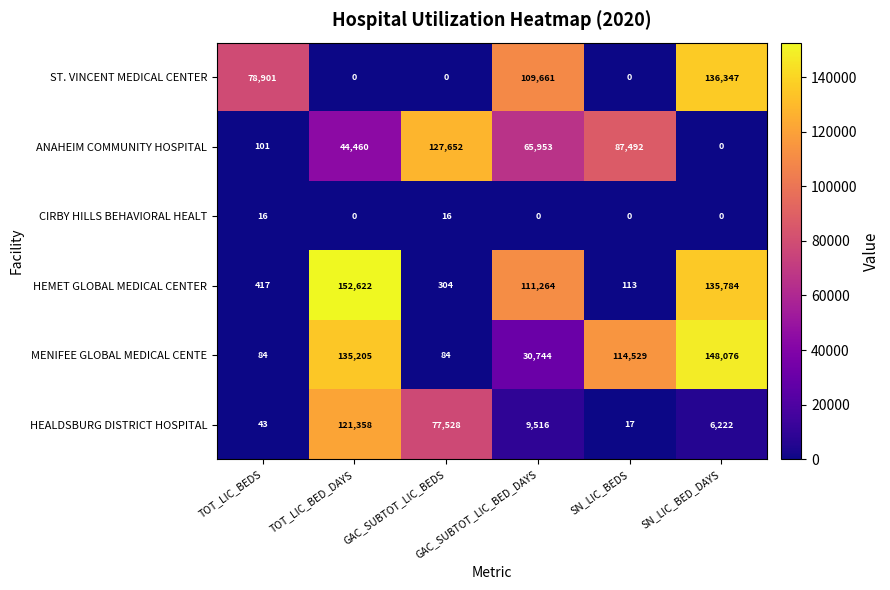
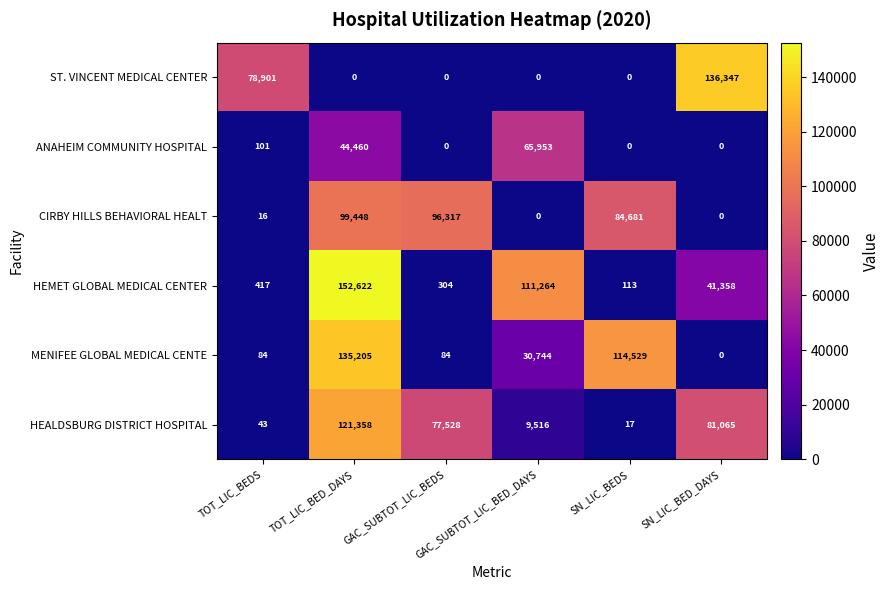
  {
    "ST. VINCENT MEDICAL CENTER": {
      "TOT_LIC_BEDS": "78,901",
      "TOT_LIC_BED_DAYS": "0",
      "GAC_SUBTOT_LIC_BEDS": "0",
-     "GAC_SUBTOT_LIC_BED_DAYS": "109,661",
+     "GAC_SUBTOT_LIC_BED_DAYS": "0",
      "SN_LIC_BEDS": "0",
      "SN_LIC_BED_DAYS": "136,347"
    },
    "ANAHEIM COMMUNITY HOSPITAL": {
      "TOT_LIC_BEDS": "101",
      "TOT_LIC_BED_DAYS": "44,460",
-     "GAC_SUBTOT_LIC_BEDS": "127,652",
+     "GAC_SUBTOT_LIC_BEDS": "0",
      "GAC_SUBTOT_LIC_BED_DAYS": "65,953",
-     "SN_LIC_BEDS": "87,492",
+     "SN_LIC_BEDS": "0",
      "SN_LIC_BED_DAYS": "0"
    },
    "CIRBY HILLS BEHAVIORAL HEALT": {
      "TOT_LIC_BEDS": "16",
-     "TOT_LIC_BED_DAYS": "0",
-     "GAC_SUBTOT_LIC_BEDS": "16",
+     "TOT_LIC_BED_DAYS": "99,448",
+     "GAC_SUBTOT_LIC_BEDS": "96,317",
      "GAC_SUBTOT_LIC_BED_DAYS": "0",
-     "SN_LIC_BEDS": "0",
+     "SN_LIC_BEDS": "84,681",
      "SN_LIC_BED_DAYS": "0"
    },
    "HEMET GLOBAL MEDICAL CENTER": {
      "TOT_LIC_BEDS": "417",
      "TOT_LIC_BED_DAYS": "152,622",
      "GAC_SUBTOT_LIC_BEDS": "304",
      "GAC_SUBTOT_LIC_BED_DAYS": "111,264",
      "SN_LIC_BEDS": "113",
-     "SN_LIC_BED_DAYS": "135,784"
+     "SN_LIC_BED_DAYS": "41,358"
    },
    "MENIFEE GLOBAL MEDICAL CENTE": {
      "TOT_LIC_BEDS": "84",
      "TOT_LIC_BED_DAYS": "135,205",
      "GAC_SUBTOT_LIC_BEDS": "84",
      "GAC_SUBTOT_LIC_BED_DAYS": "30,744",
      "SN_LIC_BEDS": "114,529",
-     "SN_LIC_BED_DAYS": "148,076"
+     "SN_LIC_BED_DAYS": "0"
    },
    "HEALDSBURG DISTRICT HOSPITAL": {
      "TOT_LIC_BEDS": "43",
      "TOT_LIC_BED_DAYS": "121,358",
      "GAC_SUBTOT_LIC_BEDS": "77,528",
      "GAC_SUBTOT_LIC_BED_DAYS": "9,516",
      "SN_LIC_BEDS": "17",
-     "SN_LIC_BED_DAYS": "6,222"
+     "SN_LIC_BED_DAYS": "81,065"
    }
  }
